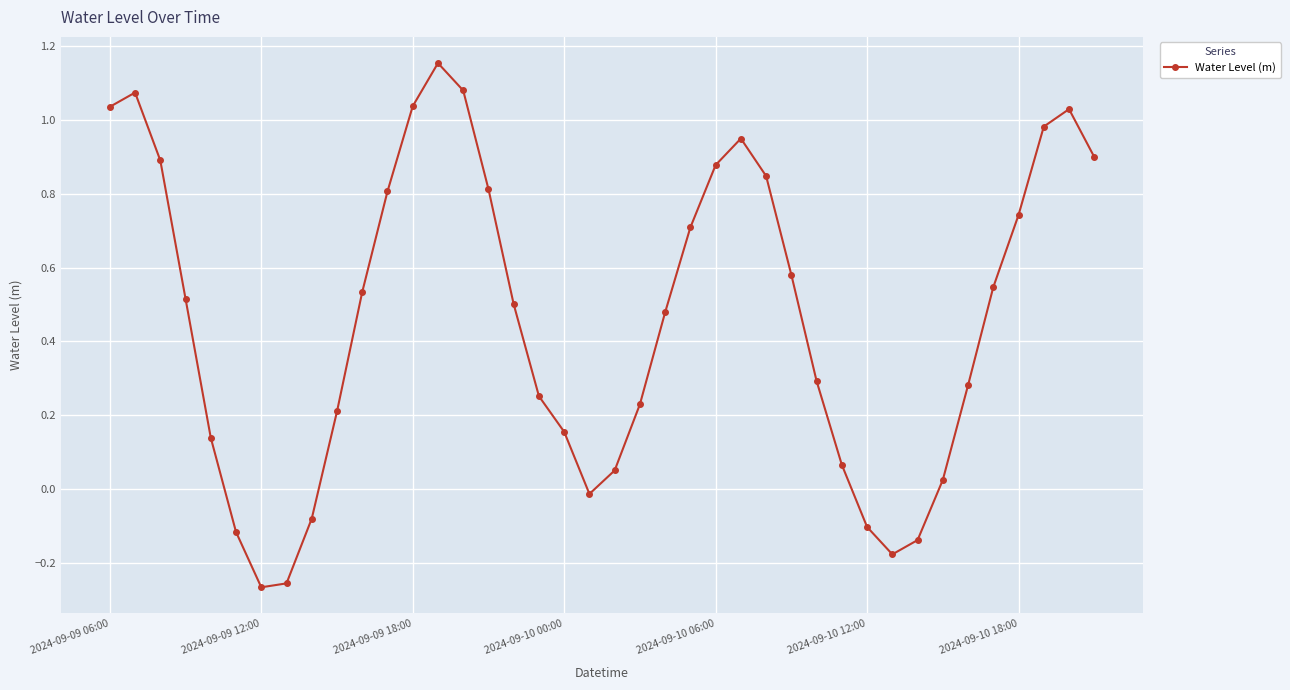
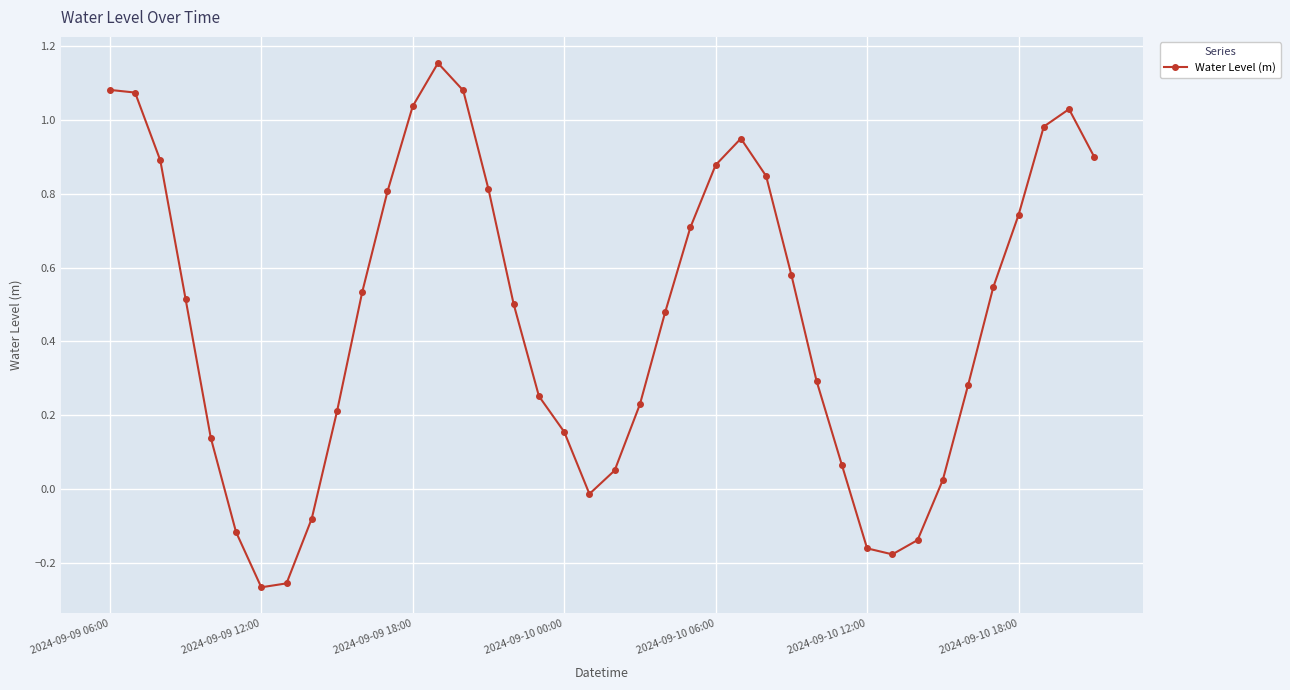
  {
-   "2024-09-09 06:00": 1.04,
+   "2024-09-09 06:00": 1.08,
    "2024-09-09 12:00": -0.27,
    "2024-09-09 18:00": 1.04,
    "2024-09-10 00:00": 0.15,
    "2024-09-10 06:00": 0.88,
-   "2024-09-10 12:00": -0.10,
+   "2024-09-10 12:00": -0.16,
    "2024-09-10 18:00": 0.74
  }
